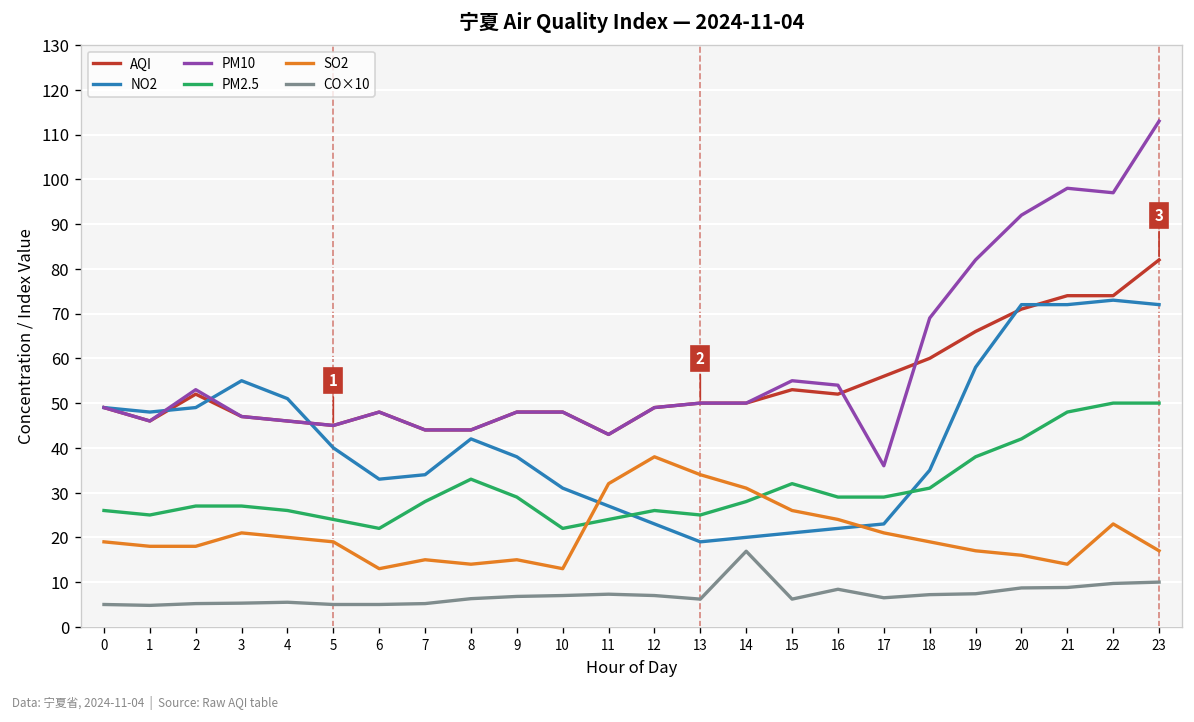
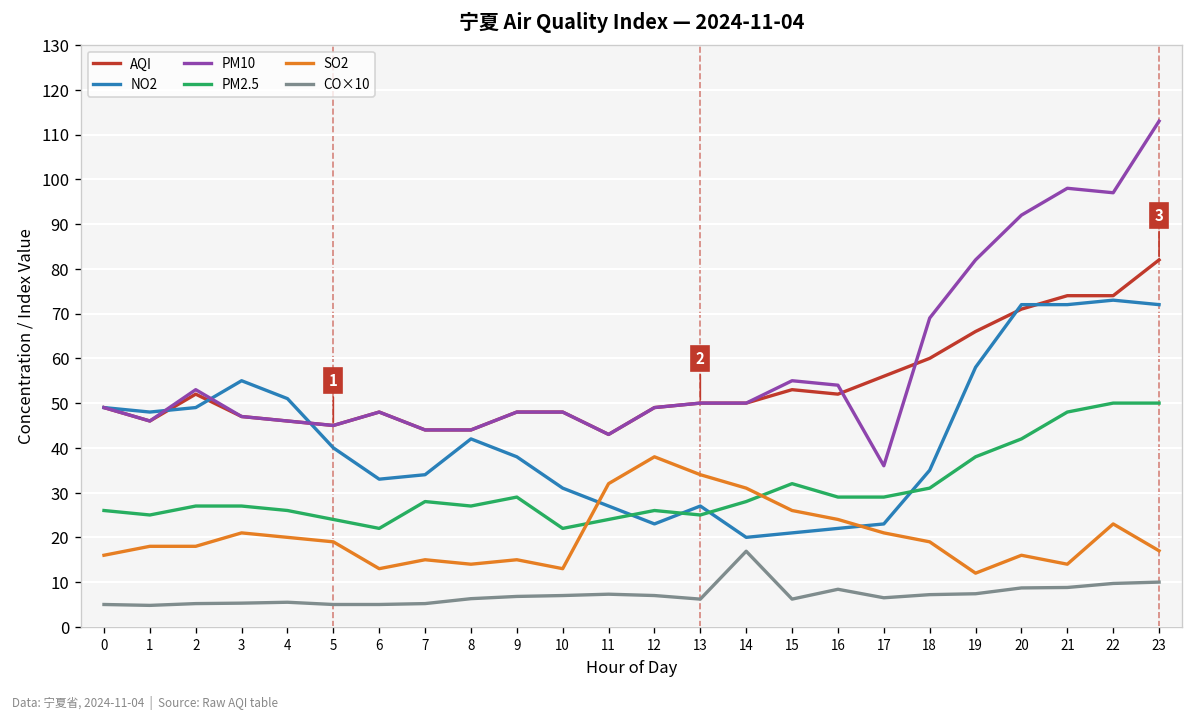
  {
    "AQI": {
      "2": 52,
      "15": 53,
      "16": 52,
      "17": 56,
      "18": 60,
      "19": 66,
      "20": 71,
      "21": 74,
      "22": 74
    },
    "NO2": {
      "1": 48,
      "2": 49,
      "3": 55,
      "4": 51,
      "5": 40,
      "6": 33,
      "7": 34,
      "8": 42,
      "9": 38,
      "10": 31,
      "11": 27,
      "12": 23,
-     "13": 19,
+     "13": 27,
      "14": 20,
      "15": 21,
      "16": 22,
      "17": 23,
      "18": 35,
      "19": 58,
      "20": 72,
      "21": 72,
      "22": 73,
      "23": 72
    },
    "PM10": {
      "2": 53,
      "15": 55,
      "16": 54,
      "17": 36,
      "18": 69,
      "19": 82,
      "20": 92,
      "21": 98,
      "22": 97,
      "23": 113
    },
    "PM2.5": {
      "0": 26,
      "1": 25,
      "2": 27,
      "3": 27,
      "4": 26,
      "5": 24,
      "6": 22,
      "7": 28,
-     "8": 33,
+     "8": 27,
      "9": 29,
      "10": 22,
      "11": 24,
      "12": 26,
      "13": 25,
      "14": 28,
      "15": 32,
      "16": 29,
      "17": 29,
      "18": 31,
      "19": 38,
      "20": 42,
      "21": 48,
      "22": 50,
      "23": 50
    },
    "SO2": {
-     "0": 19,
+     "0": 16,
      "1": 18,
      "2": 18,
      "3": 21,
      "4": 20,
      "5": 19,
      "6": 13,
      "7": 15,
      "8": 14,
      "9": 15,
      "10": 13,
      "11": 32,
      "12": 38,
      "13": 34,
      "14": 31,
      "15": 26,
      "16": 24,
      "17": 21,
      "18": 19,
-     "19": 17,
+     "19": 12,
      "20": 16,
      "21": 14,
      "22": 23,
      "23": 17
    },
    "CO×10": {
      "0": 5,
      "1": 5,
      "2": 5,
      "3": 5,
      "4": 6,
      "5": 5,
      "6": 5,
      "7": 5,
      "8": 6,
      "9": 7,
      "10": 7,
      "11": 7,
      "12": 7,
      "13": 6,
      "14": 17,
      "15": 6,
      "16": 8,
      "17": 7,
      "18": 7,
      "19": 7,
      "20": 9,
      "21": 9,
      "22": 10,
      "23": 10
    }
  }
